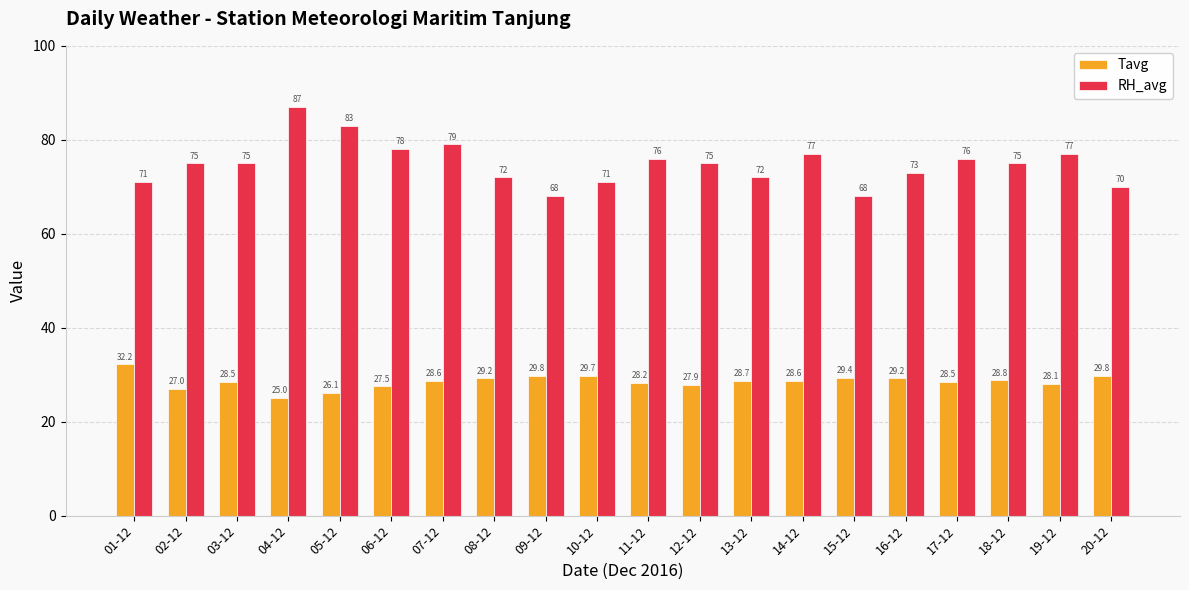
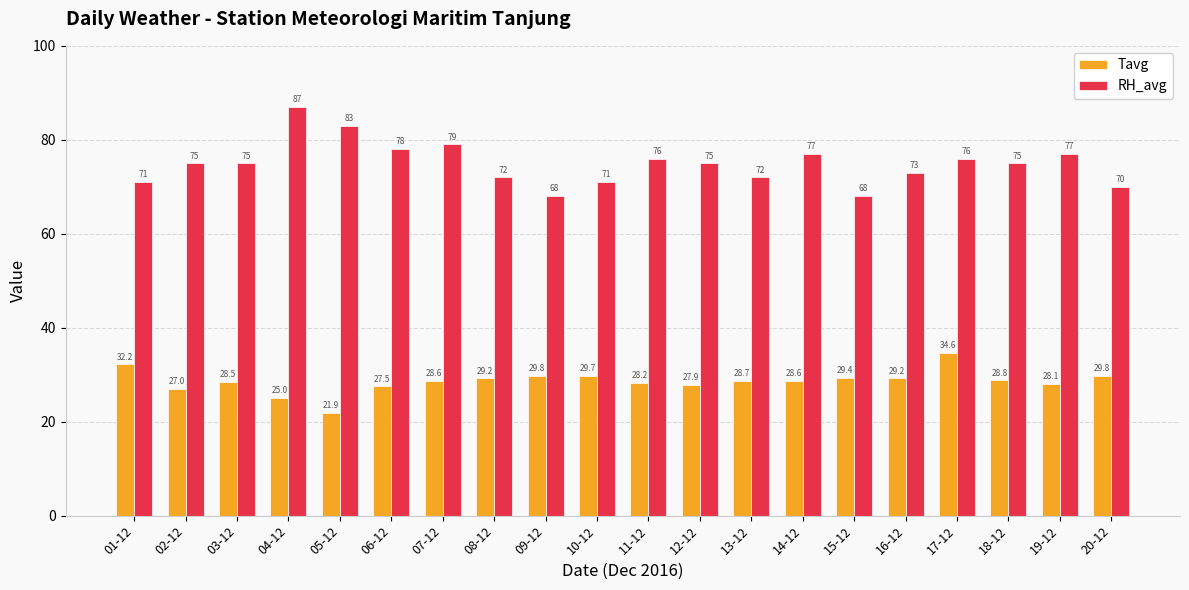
  {
    "Tavg": {
      "01-12": 32.2,
      "02-12": 27.0,
      "03-12": 28.5,
      "04-12": 25.0,
-     "05-12": 26.1,
+     "05-12": 21.9,
      "06-12": 27.5,
      "07-12": 28.6,
      "08-12": 29.2,
      "09-12": 29.8,
      "10-12": 29.7,
      "11-12": 28.2,
      "12-12": 27.9,
      "13-12": 28.7,
      "14-12": 28.6,
      "15-12": 29.4,
      "16-12": 29.2,
-     "17-12": 28.5,
+     "17-12": 34.6,
      "18-12": 28.8,
      "19-12": 28.1,
      "20-12": 29.8
    },
    "RH_avg": {
      "01-12": 71,
      "02-12": 75,
      "03-12": 75,
      "04-12": 87,
      "05-12": 83,
      "06-12": 78,
      "07-12": 79,
      "08-12": 72,
      "09-12": 68,
      "10-12": 71,
      "11-12": 76,
      "12-12": 75,
      "13-12": 72,
      "14-12": 77,
      "15-12": 68,
      "16-12": 73,
      "17-12": 76,
      "18-12": 75,
      "19-12": 77,
      "20-12": 70
    }
  }
